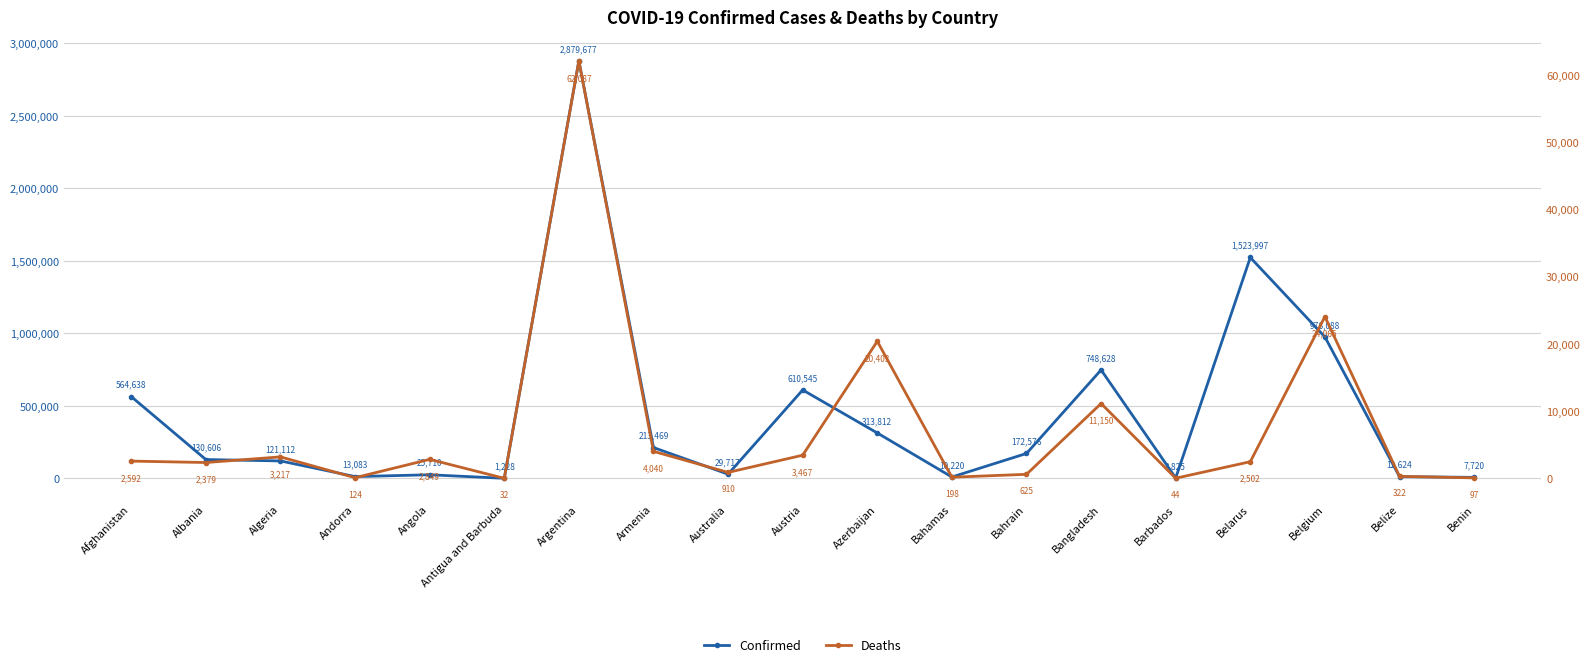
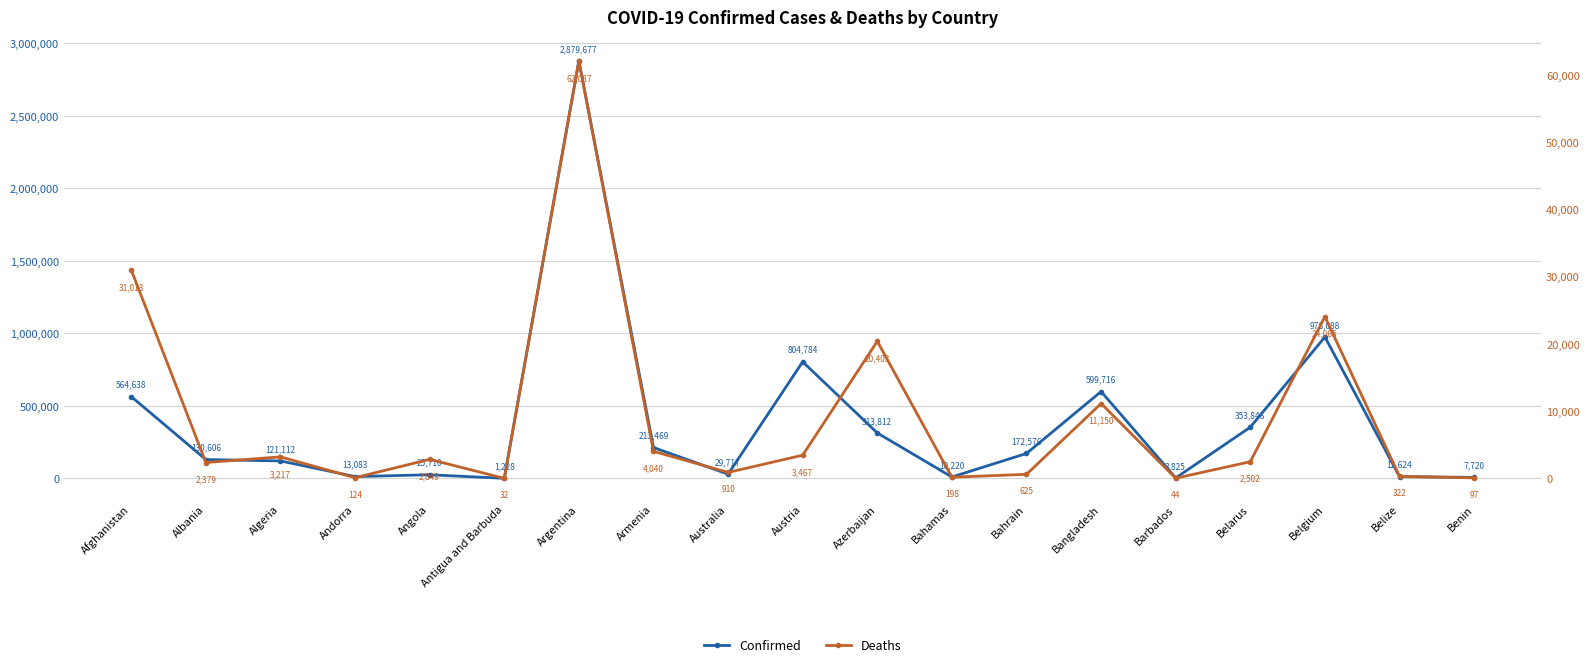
  {
    "Confirmed": {
      "Afghanistan": "564,638",
      "Albania": "130,606",
      "Algeria": "121,112",
      "Andorra": "13,083",
      "Antigua and Barbuda": "1,228",
      "Argentina": "2,879,677",
      "Armenia": "213,469",
      "Australia": "29,717",
-     "Austria": "610,545",
+     "Austria": "804,784",
      "Azerbaijan": "313,812",
      "Bahamas": "10,220",
      "Bahrain": "172,576",
-     "Bangladesh": "748,628",
+     "Bangladesh": "599,716",
      "Barbados": "3,825",
-     "Belarus": "1,523,997",
+     "Belarus": "353,846",
      "Belgium": "976,088",
      "Belize": "12,624",
      "Benin": "7,720"
    },
    "Deaths": {
-     "Afghanistan": "2,592",
+     "Afghanistan": "31,013",
      "Albania": "2,379",
      "Algeria": "3,217",
      "Andorra": "124",
      "Antigua and Barbuda": "32",
      "Argentina": "62,087",
      "Armenia": "4,040",
      "Australia": "910",
      "Austria": "3,467",
      "Azerbaijan": "20,403",
      "Bahamas": "198",
      "Bahrain": "625",
      "Bangladesh": "11,150",
      "Barbados": "44",
      "Belarus": "2,502",
      "Belize": "322",
      "Benin": "97"
    }
  }
